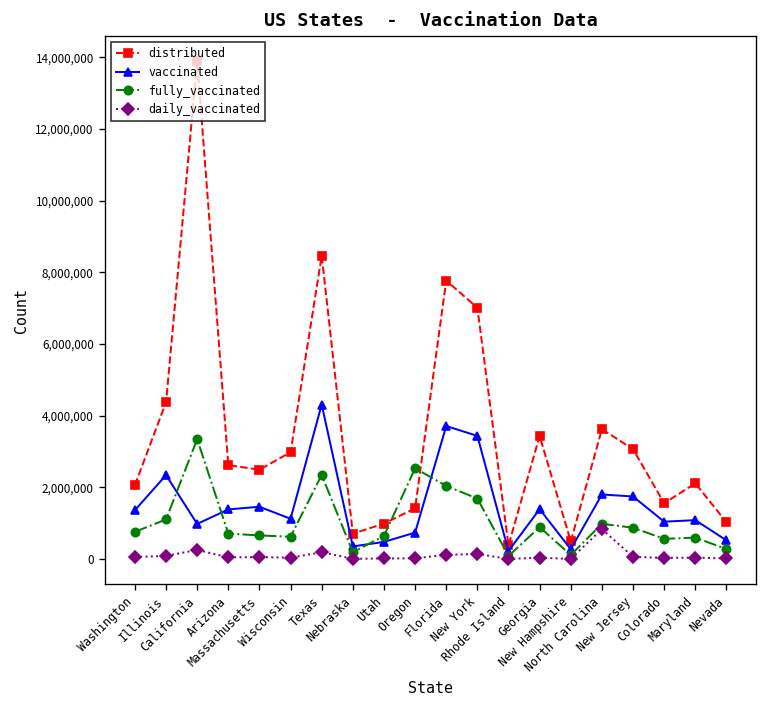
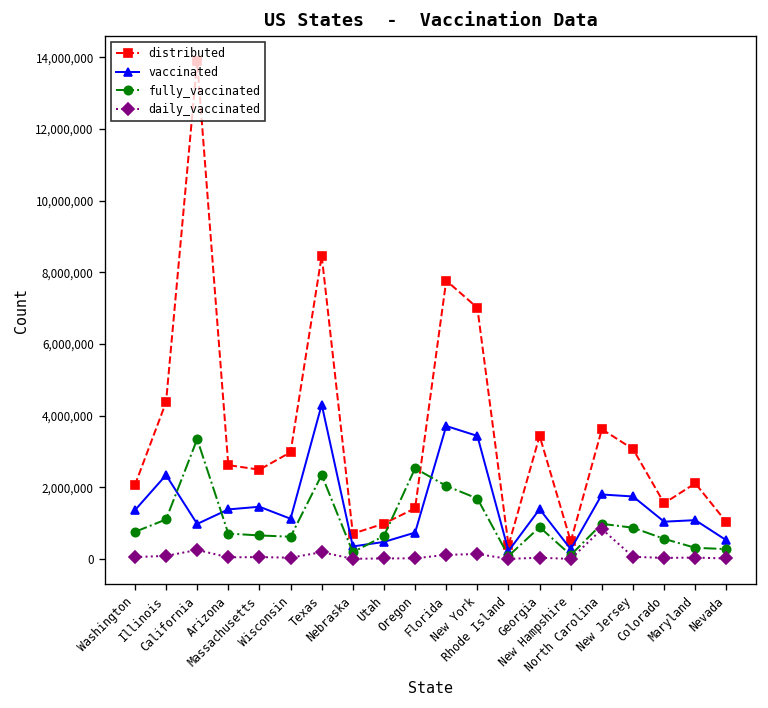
  {
    "distributed": {
      "Washington": "2,100,000",
      "Illinois": "4,400,000",
      "Arizona": "2,600,000",
      "Massachusetts": "2,500,000",
      "Wisconsin": "3,000,000",
      "Texas": "8,500,000",
      "Nebraska": "700,000",
      "Utah": "1,000,000",
      "Oregon": "1,400,000",
      "Florida": "7,800,000",
      "New York": "7,000,000",
      "Rhode Island": "400,000",
      "Georgia": "3,400,000",
      "New Hampshire": "500,000",
      "North Carolina": "3,600,000",
      "New Jersey": "3,100,000",
      "Colorado": "1,600,000",
      "Maryland": "2,100,000",
      "Nevada": "1,000,000"
    },
    "vaccinated": {
      "Washington": "1,400,000",
      "Illinois": "2,300,000",
      "California": "1,000,000",
      "Arizona": "1,400,000",
      "Massachusetts": "1,500,000",
      "Wisconsin": "1,100,000",
      "Texas": "4,300,000",
      "Nebraska": "400,000",
      "Utah": "500,000",
      "Oregon": "700,000",
      "Florida": "3,700,000",
      "New York": "3,400,000",
      "Rhode Island": "200,000",
      "Georgia": "1,400,000",
      "New Hampshire": "300,000",
      "North Carolina": "1,800,000",
      "New Jersey": "1,700,000",
      "Colorado": "1,000,000",
      "Maryland": "1,100,000",
      "Nevada": "500,000"
    },
    "fully_vaccinated": {
      "Washington": "800,000",
      "Illinois": "1,100,000",
      "California": "3,300,000",
      "Arizona": "700,000",
      "Massachusetts": "700,000",
      "Wisconsin": "600,000",
      "Texas": "2,400,000",
      "Nebraska": "200,000",
      "Utah": "700,000",
      "Oregon": "2,500,000",
      "Florida": "2,000,000",
      "New York": "1,700,000",
      "Georgia": "900,000",
      "New Hampshire": "100,000",
      "North Carolina": "1,000,000",
      "New Jersey": "900,000",
      "Colorado": "600,000",
-     "Maryland": "600,000",
+     "Maryland": "300,000",
      "Nevada": "300,000"
    },
    "daily_vaccinated": {
      "Washington": "100,000",
      "Illinois": "100,000",
      "California": "300,000",
      "Arizona": "100,000",
      "Massachusetts": "100,000",
      "Wisconsin": "0",
      "Texas": "200,000",
      "Nebraska": "0",
      "Utah": "0",
      "Oregon": "0",
      "Florida": "100,000",
      "New York": "100,000",
      "Georgia": "0",
      "New Hampshire": "0",
      "North Carolina": "800,000",
      "New Jersey": "100,000",
      "Colorado": "0",
      "Maryland": "0",
      "Nevada": "0"
    }
  }
